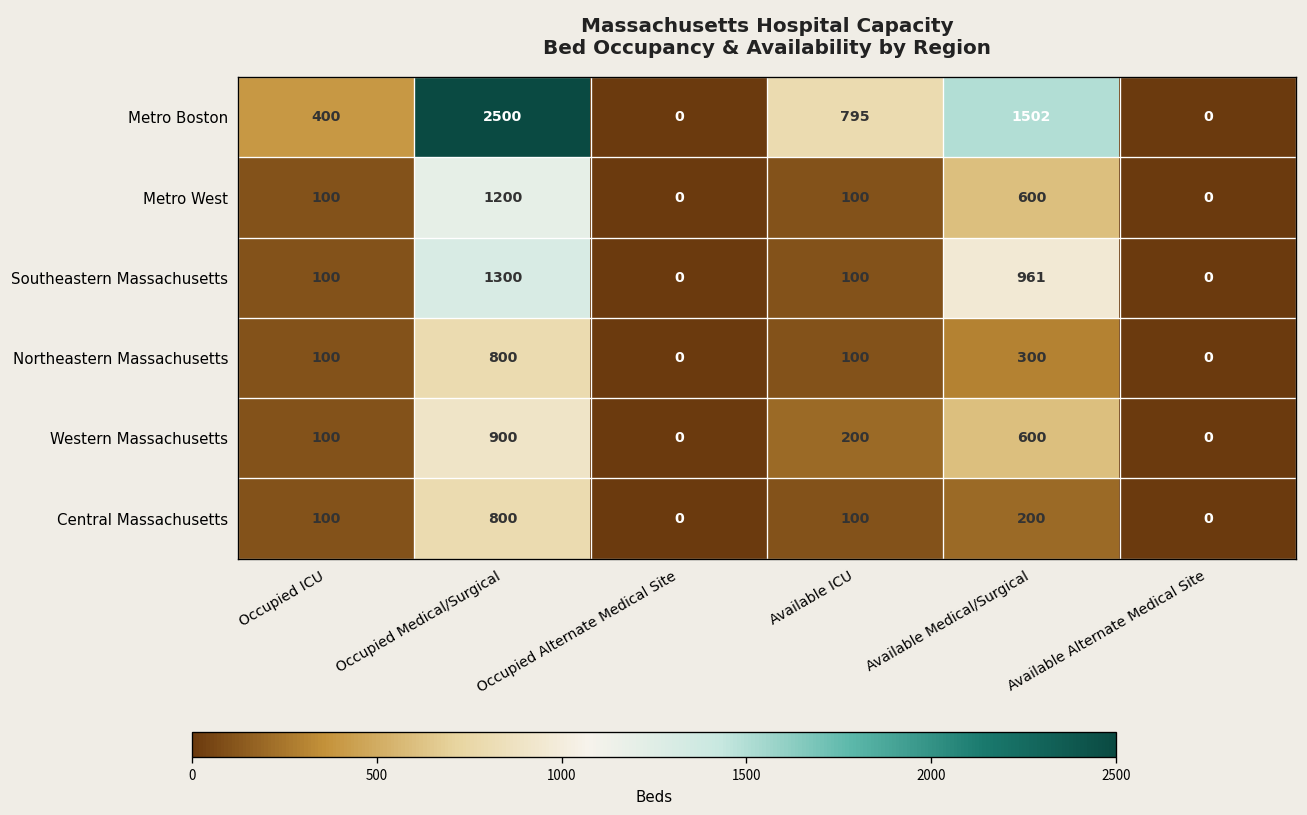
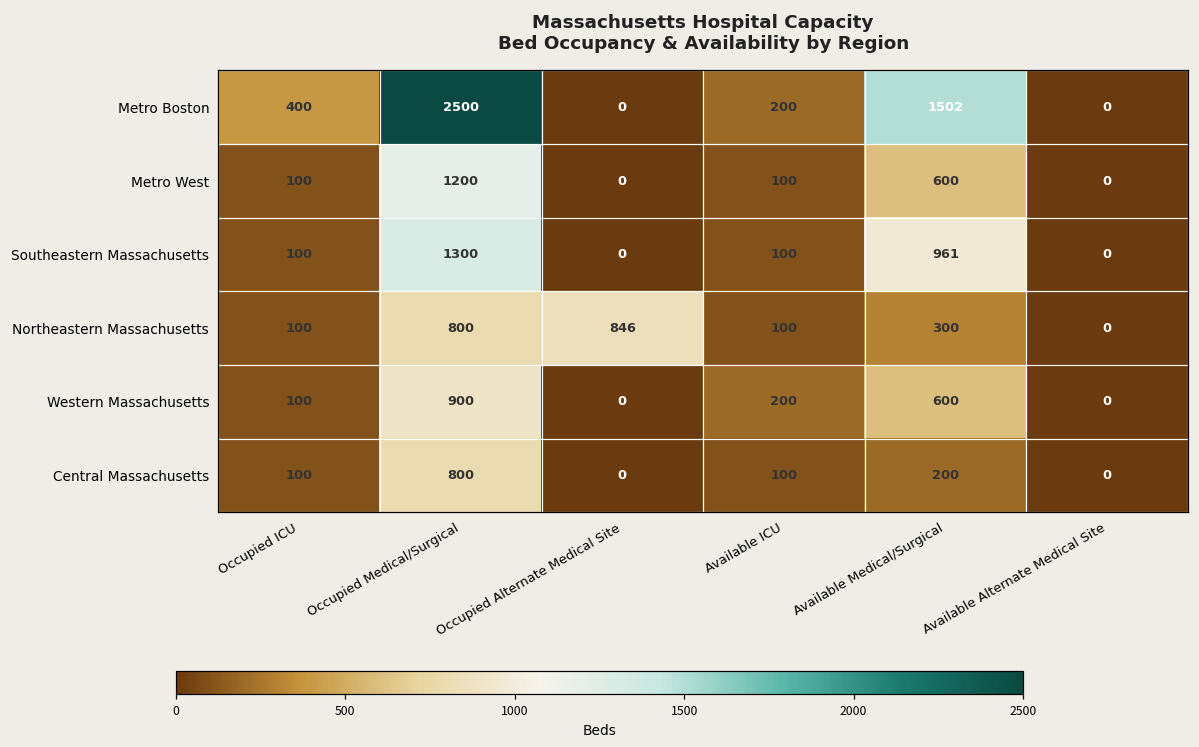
  {
    "Metro Boston": {
      "Occupied ICU": 400,
      "Occupied Medical/Surgical": 2500,
      "Occupied Alternate Medical Site": 0,
-     "Available ICU": 795,
+     "Available ICU": 200,
      "Available Medical/Surgical": 1502,
      "Available Alternate Medical Site": 0
    },
    "Metro West": {
      "Occupied ICU": 100,
      "Occupied Medical/Surgical": 1200,
      "Occupied Alternate Medical Site": 0,
      "Available ICU": 100,
      "Available Medical/Surgical": 600,
      "Available Alternate Medical Site": 0
    },
    "Southeastern Massachusetts": {
      "Occupied ICU": 100,
      "Occupied Medical/Surgical": 1300,
      "Occupied Alternate Medical Site": 0,
      "Available ICU": 100,
      "Available Medical/Surgical": 961,
      "Available Alternate Medical Site": 0
    },
    "Northeastern Massachusetts": {
      "Occupied ICU": 100,
      "Occupied Medical/Surgical": 800,
-     "Occupied Alternate Medical Site": 0,
+     "Occupied Alternate Medical Site": 846,
      "Available ICU": 100,
      "Available Medical/Surgical": 300,
      "Available Alternate Medical Site": 0
    },
    "Western Massachusetts": {
      "Occupied ICU": 100,
      "Occupied Medical/Surgical": 900,
      "Occupied Alternate Medical Site": 0,
      "Available ICU": 200,
      "Available Medical/Surgical": 600,
      "Available Alternate Medical Site": 0
    },
    "Central Massachusetts": {
      "Occupied ICU": 100,
      "Occupied Medical/Surgical": 800,
      "Occupied Alternate Medical Site": 0,
      "Available ICU": 100,
      "Available Medical/Surgical": 200,
      "Available Alternate Medical Site": 0
    }
  }
